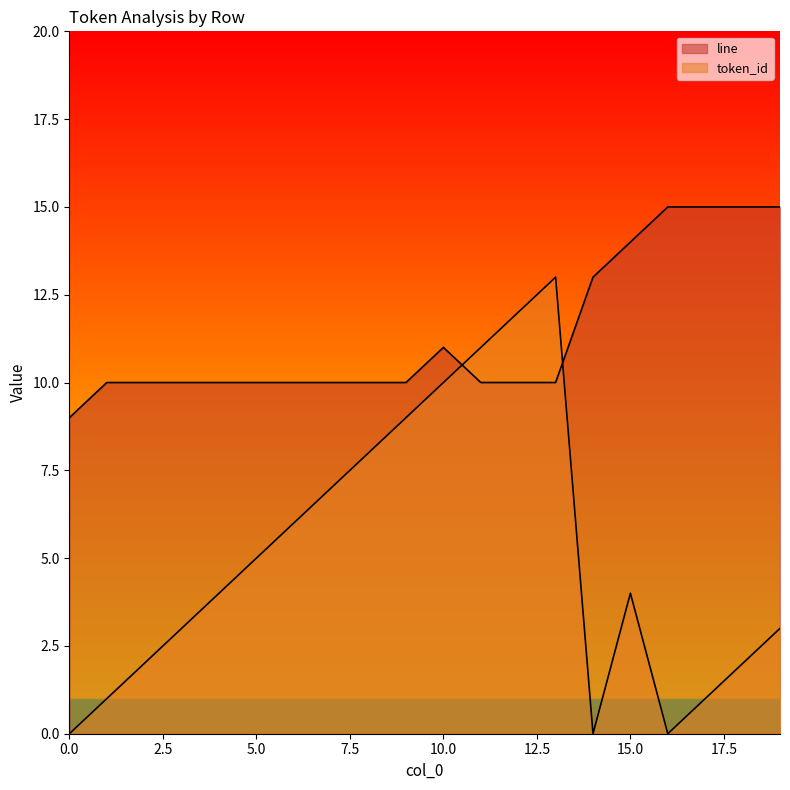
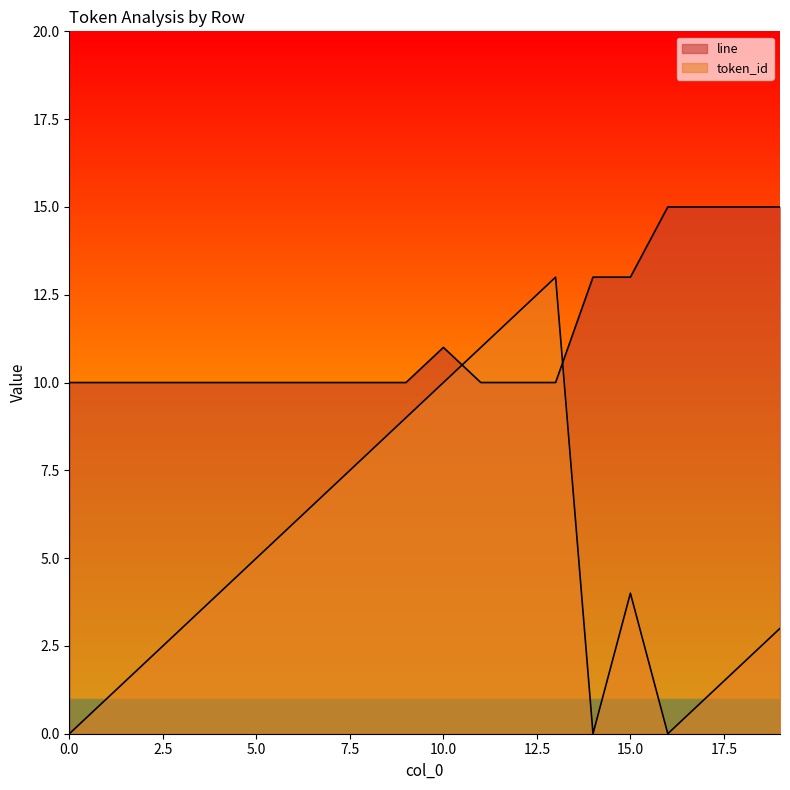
  {
    "line": {
-     "0.0": 9,
+     "0.0": 10,
      "5.0": 10,
      "10.0": 11,
-     "15.0": 14
+     "15.0": 13
    },
    "token_id": {
      "0.0": 0,
      "5.0": 5,
      "10.0": 10,
      "15.0": 4
    }
  }
